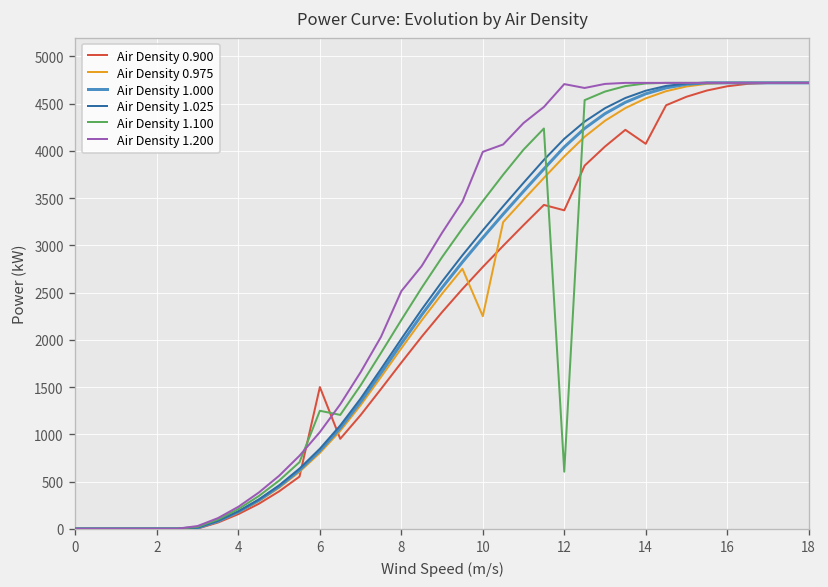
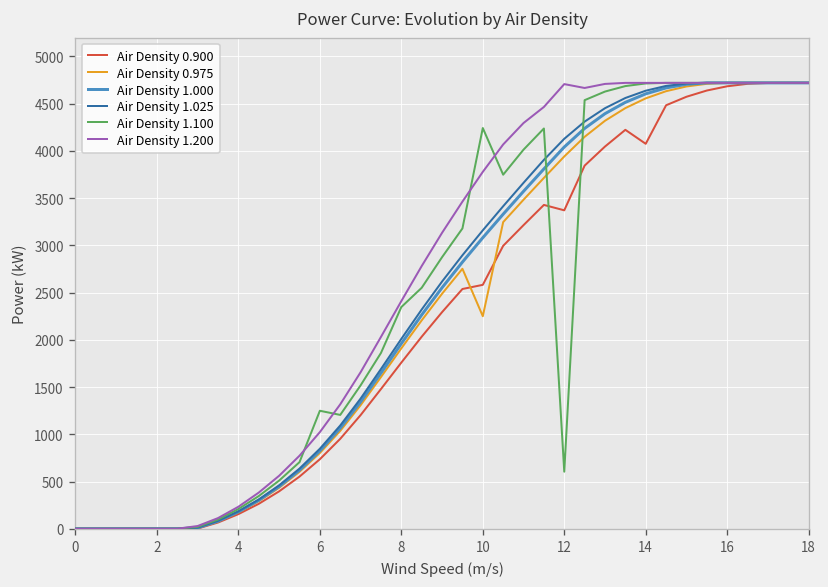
  {
    "Air Density 0.900": {
-     "6": 1500,
+     "6": 700,
      "8": 1800,
-     "10": 2800,
+     "10": 2600,
      "12": 3400,
      "14": 4100,
      "16": 4700
    },
    "Air Density 0.975": {
      "8": 1900,
      "10": 2300,
      "12": 3900,
      "14": 4600
    },
    "Air Density 1.100": {
      "6": 1200,
-     "8": 2200,
-     "10": 3500,
+     "8": 2300,
+     "10": 4200,
      "12": 600
    },
    "Air Density 1.200": {
      "6": 1000,
-     "8": 2500,
-     "10": 4000,
+     "8": 2400,
+     "10": 3800,
      "12": 4700
    }
  }
